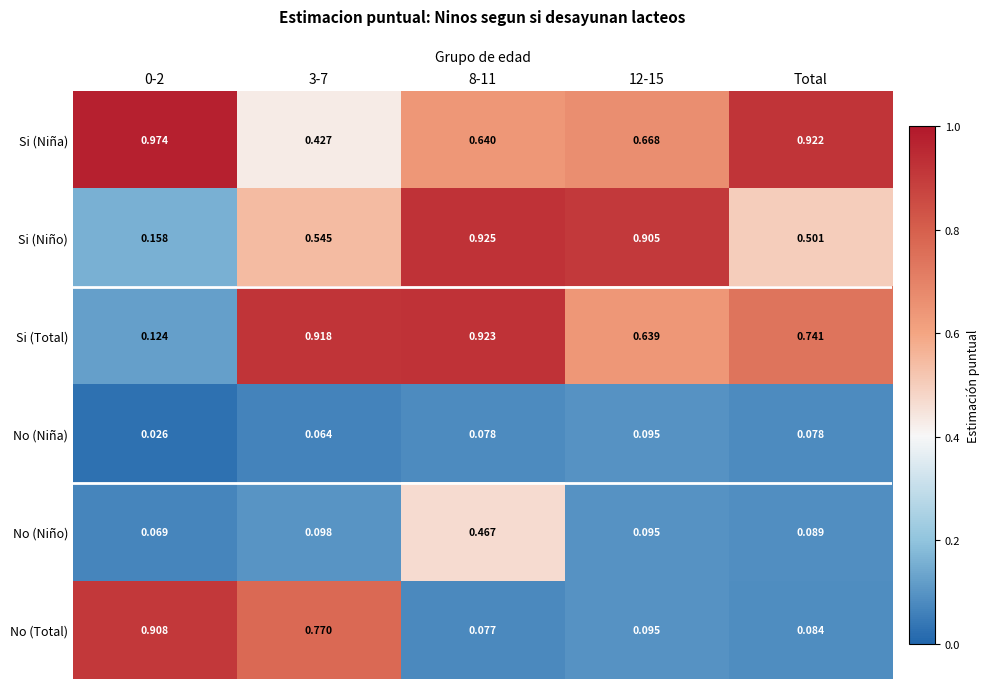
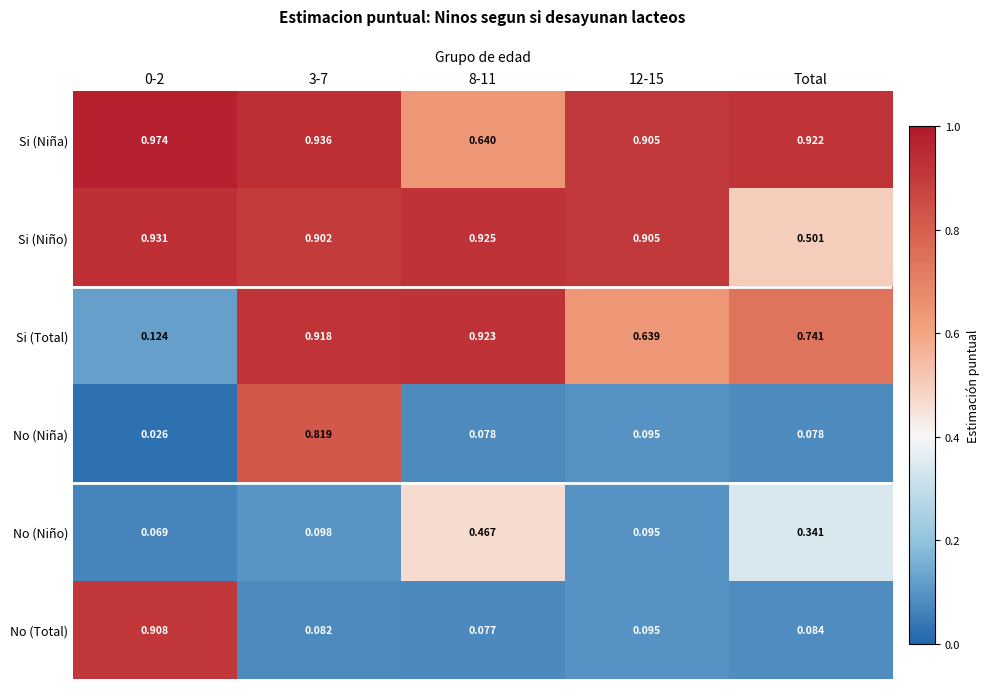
  {
    "Si (Niña)": {
      "0-2": 0.974,
-     "3-7": 0.427,
+     "3-7": 0.936,
      "8-11": 0.640,
-     "12-15": 0.668,
+     "12-15": 0.905,
      "Total": 0.922
    },
    "Si (Niño)": {
-     "0-2": 0.158,
-     "3-7": 0.545,
+     "0-2": 0.931,
+     "3-7": 0.902,
      "8-11": 0.925,
      "12-15": 0.905,
      "Total": 0.501
    },
    "Si (Total)": {
      "0-2": 0.124,
      "3-7": 0.918,
      "8-11": 0.923,
      "12-15": 0.639,
      "Total": 0.741
    },
    "No (Niña)": {
      "0-2": 0.026,
-     "3-7": 0.064,
+     "3-7": 0.819,
      "8-11": 0.078,
      "12-15": 0.095,
      "Total": 0.078
    },
    "No (Niño)": {
      "0-2": 0.069,
      "3-7": 0.098,
      "8-11": 0.467,
      "12-15": 0.095,
-     "Total": 0.089
+     "Total": 0.341
    },
    "No (Total)": {
      "0-2": 0.908,
-     "3-7": 0.770,
+     "3-7": 0.082,
      "8-11": 0.077,
      "12-15": 0.095,
      "Total": 0.084
    }
  }
